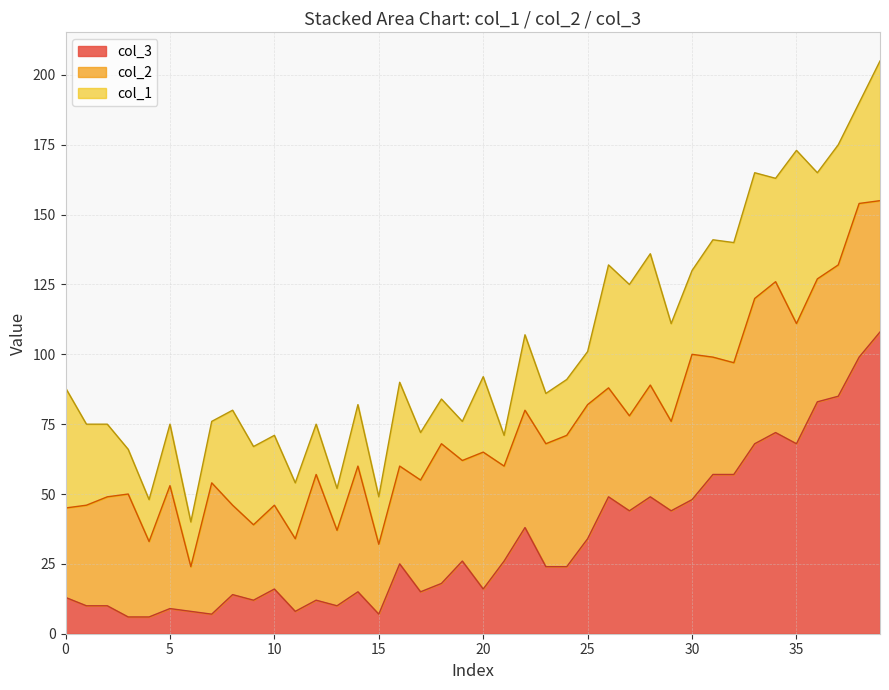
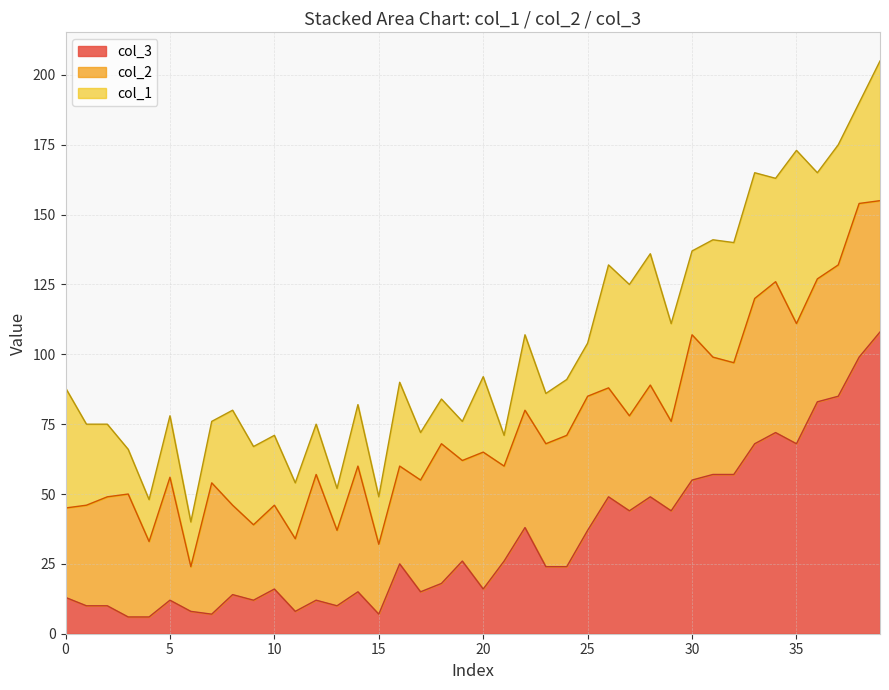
  {
    "col_3": {
      "0": 13,
-     "5": 9,
+     "5": 12,
      "10": 16,
      "15": 7,
      "20": 16,
-     "25": 34,
-     "30": 48,
+     "25": 37,
+     "30": 55,
      "35": 68
    }
  }
